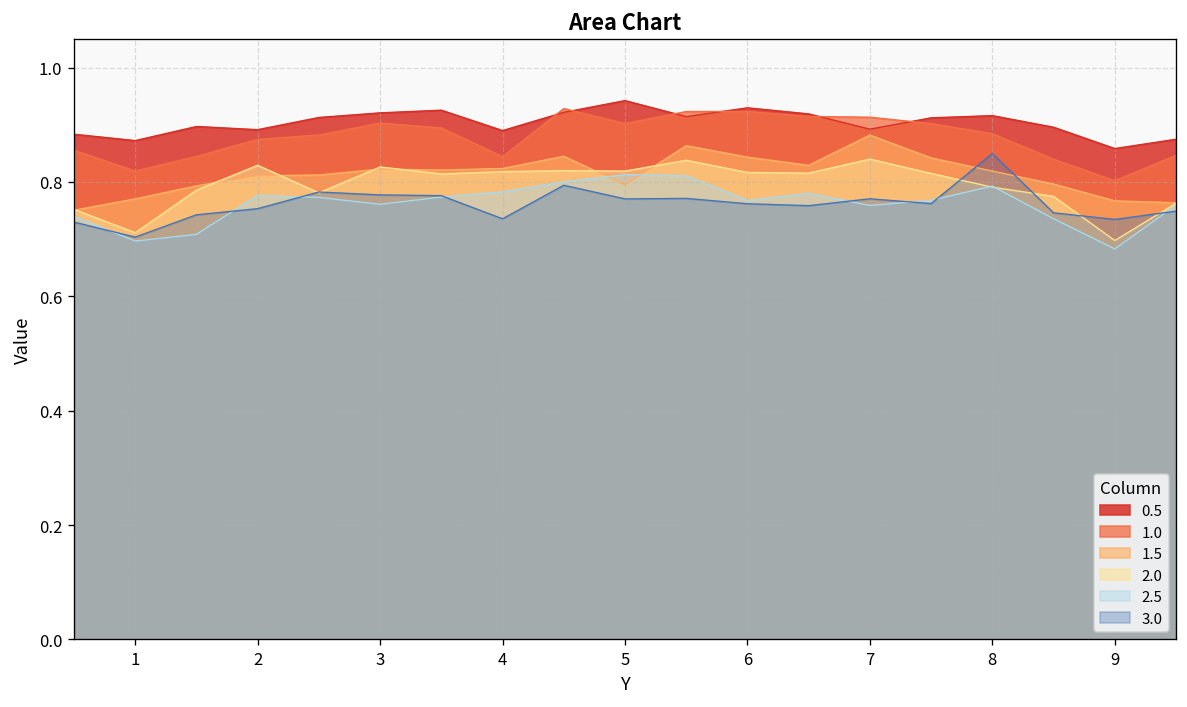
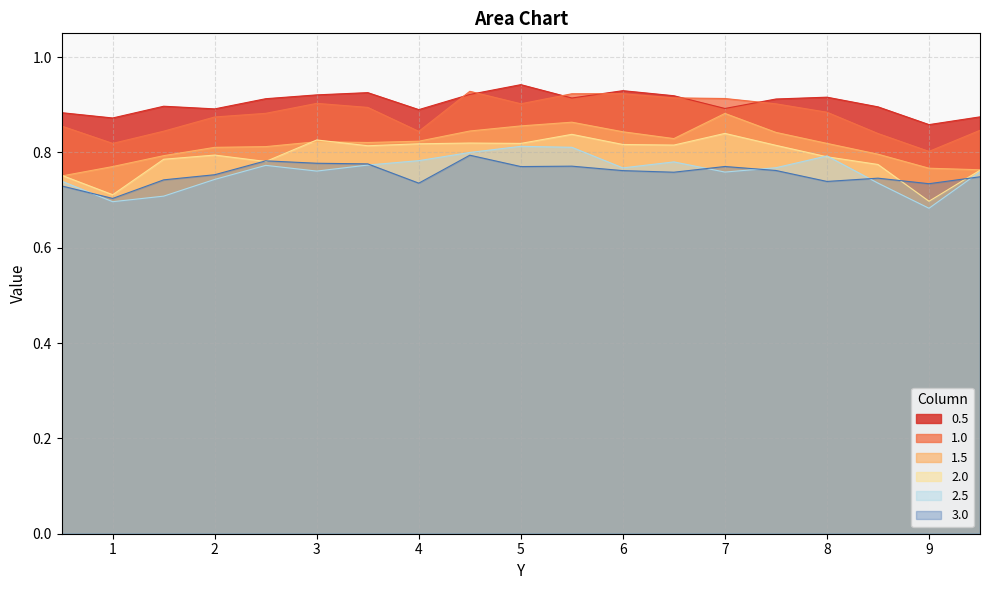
  {
    "0.5": {
      "1": 0.87,
      "2": 0.89,
      "3": 0.92,
      "4": 0.89,
      "5": 0.94,
      "6": 0.93,
      "7": 0.89,
      "8": 0.92,
      "9": 0.86
    },
    "1.0": {
      "1": 0.82,
      "2": 0.87,
      "3": 0.90,
      "4": 0.84,
      "5": 0.90,
      "6": 0.92,
      "7": 0.91,
      "8": 0.88,
      "9": 0.80
    },
    "1.5": {
      "1": 0.77,
      "2": 0.81,
      "4": 0.82,
-     "5": 0.80,
+     "5": 0.86,
      "6": 0.84,
      "7": 0.88,
      "8": 0.82,
      "9": 0.77
    },
    "2.0": {
      "1": 0.71,
-     "2": 0.83,
+     "2": 0.79,
      "4": 0.82,
      "5": 0.82,
      "6": 0.82,
      "7": 0.84,
      "9": 0.70
    },
    "2.5": {
      "1": 0.70,
-     "2": 0.78,
+     "2": 0.74,
      "3": 0.76,
      "4": 0.78,
      "5": 0.81,
      "6": 0.77,
      "7": 0.76,
      "9": 0.68
    },
    "3.0": {
      "1": 0.70,
      "2": 0.75,
      "3": 0.78,
      "4": 0.74,
      "5": 0.77,
      "6": 0.76,
      "7": 0.77,
-     "8": 0.85,
+     "8": 0.74,
      "9": 0.73
    }
  }
